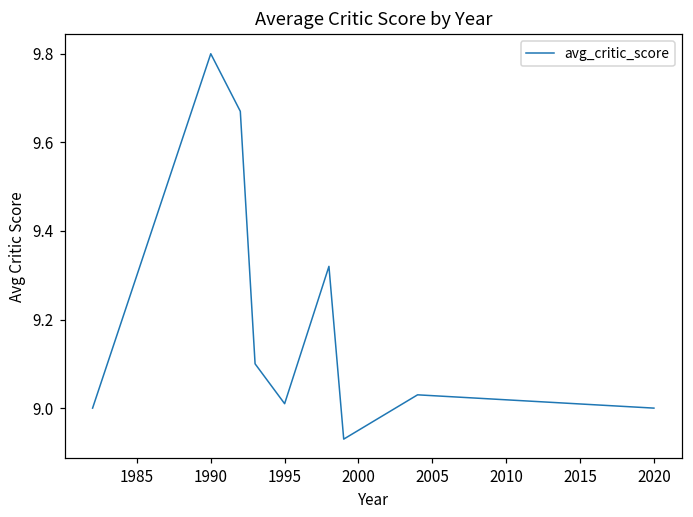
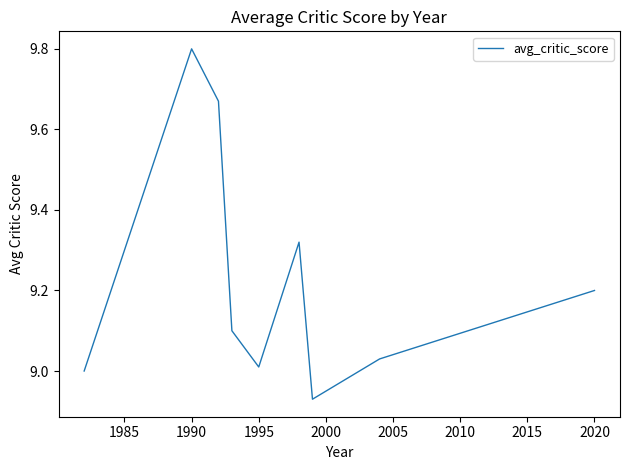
  {
    "1990": 9.8,
    "1995": 9.01,
-   "2020": 9.0
+   "2020": 9.2
  }
